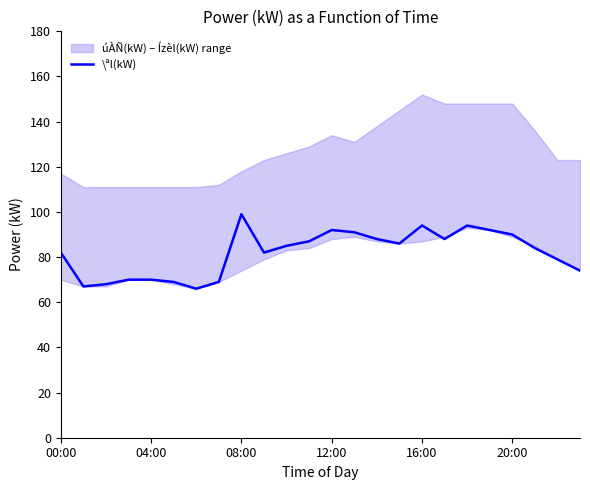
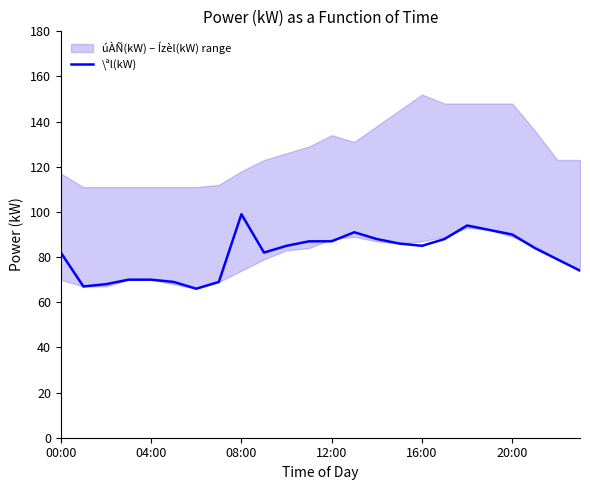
  {
    "\\ªl(kW)": {
      "00:00": 82,
      "04:00": 70,
      "08:00": 99,
-     "12:00": 92,
-     "16:00": 94,
+     "12:00": 87,
+     "16:00": 85,
      "20:00": 90
    }
  }
